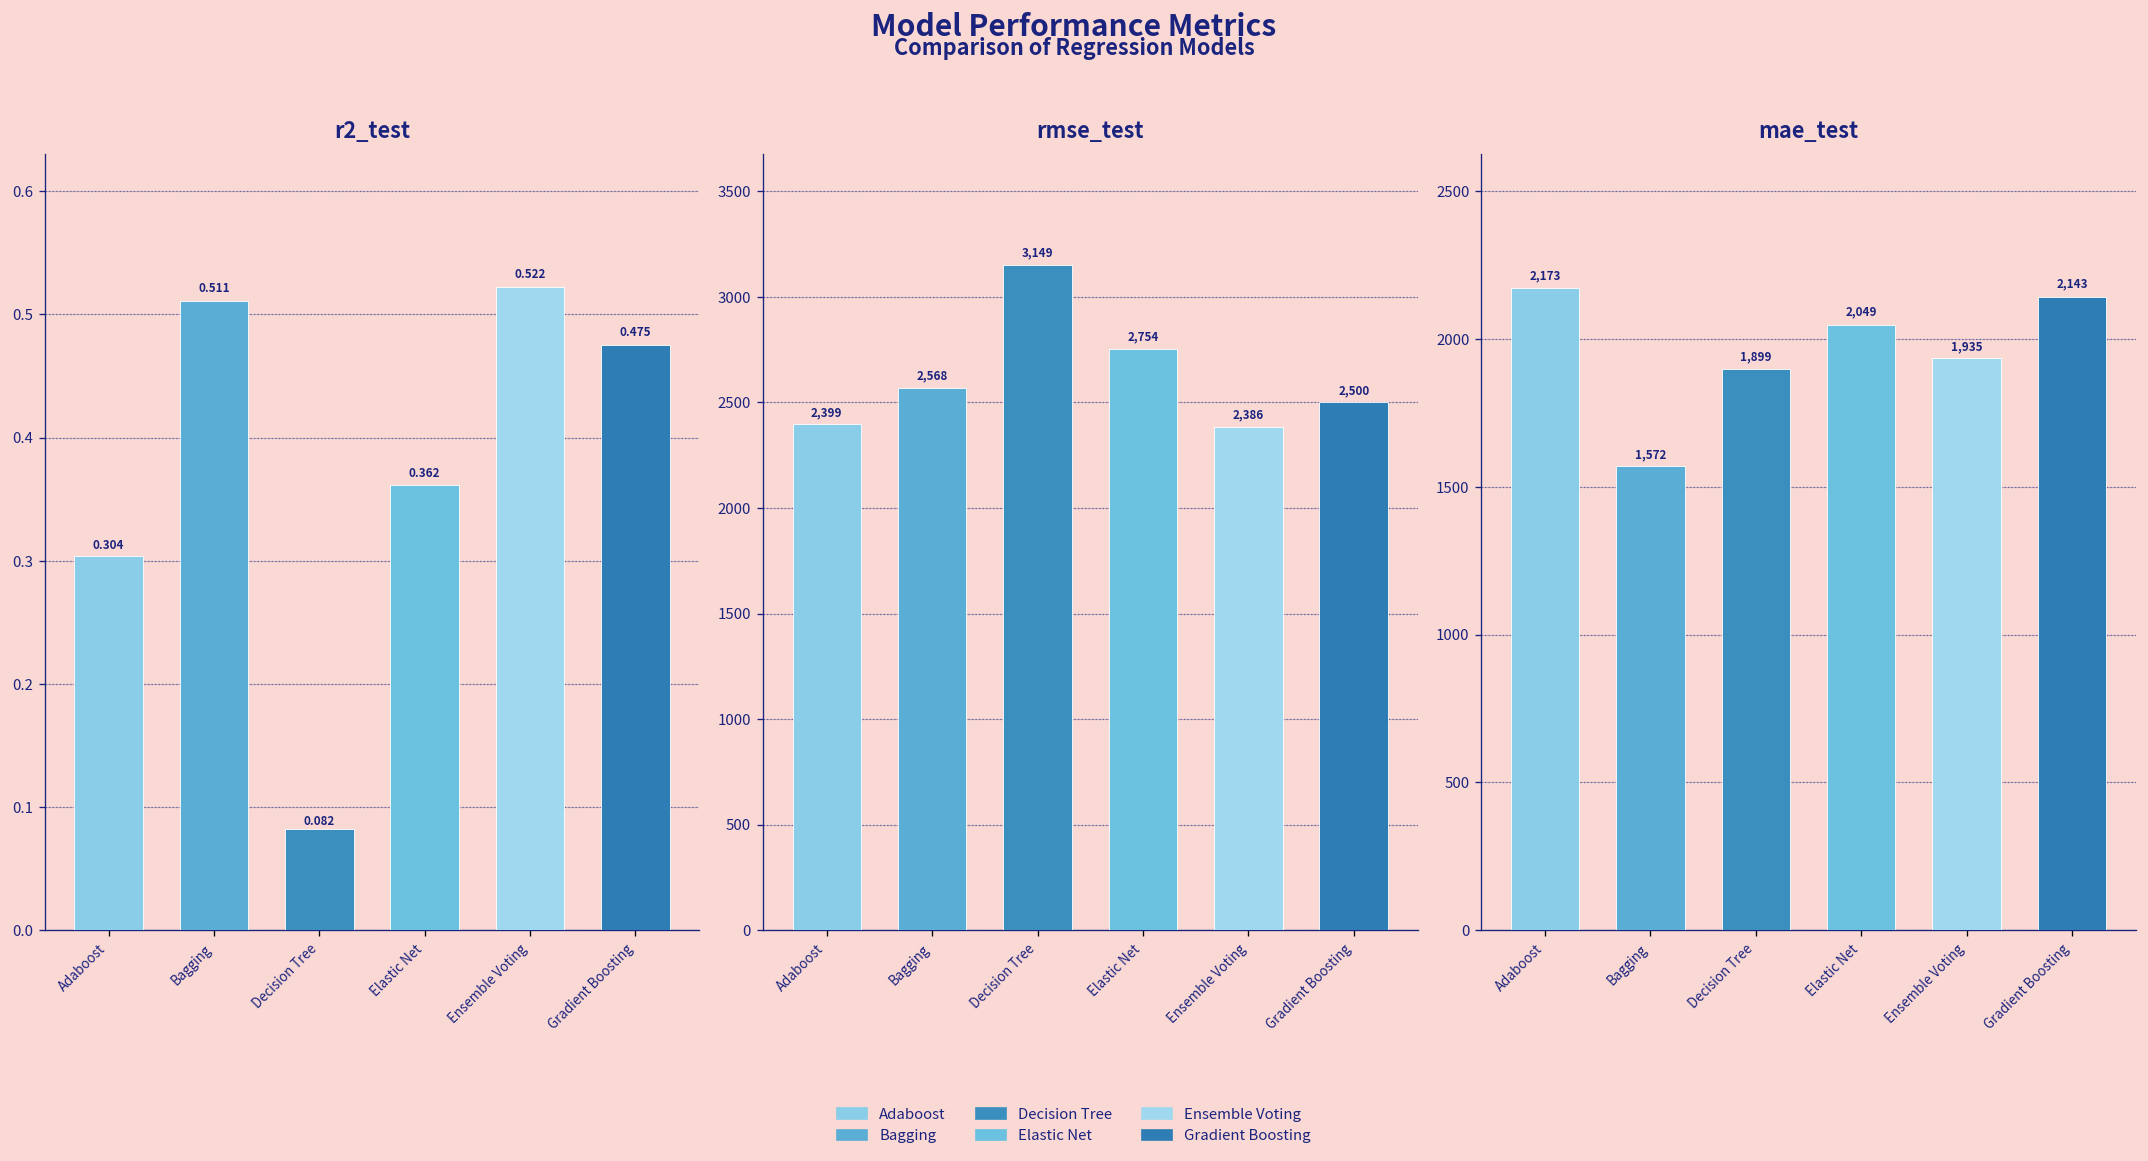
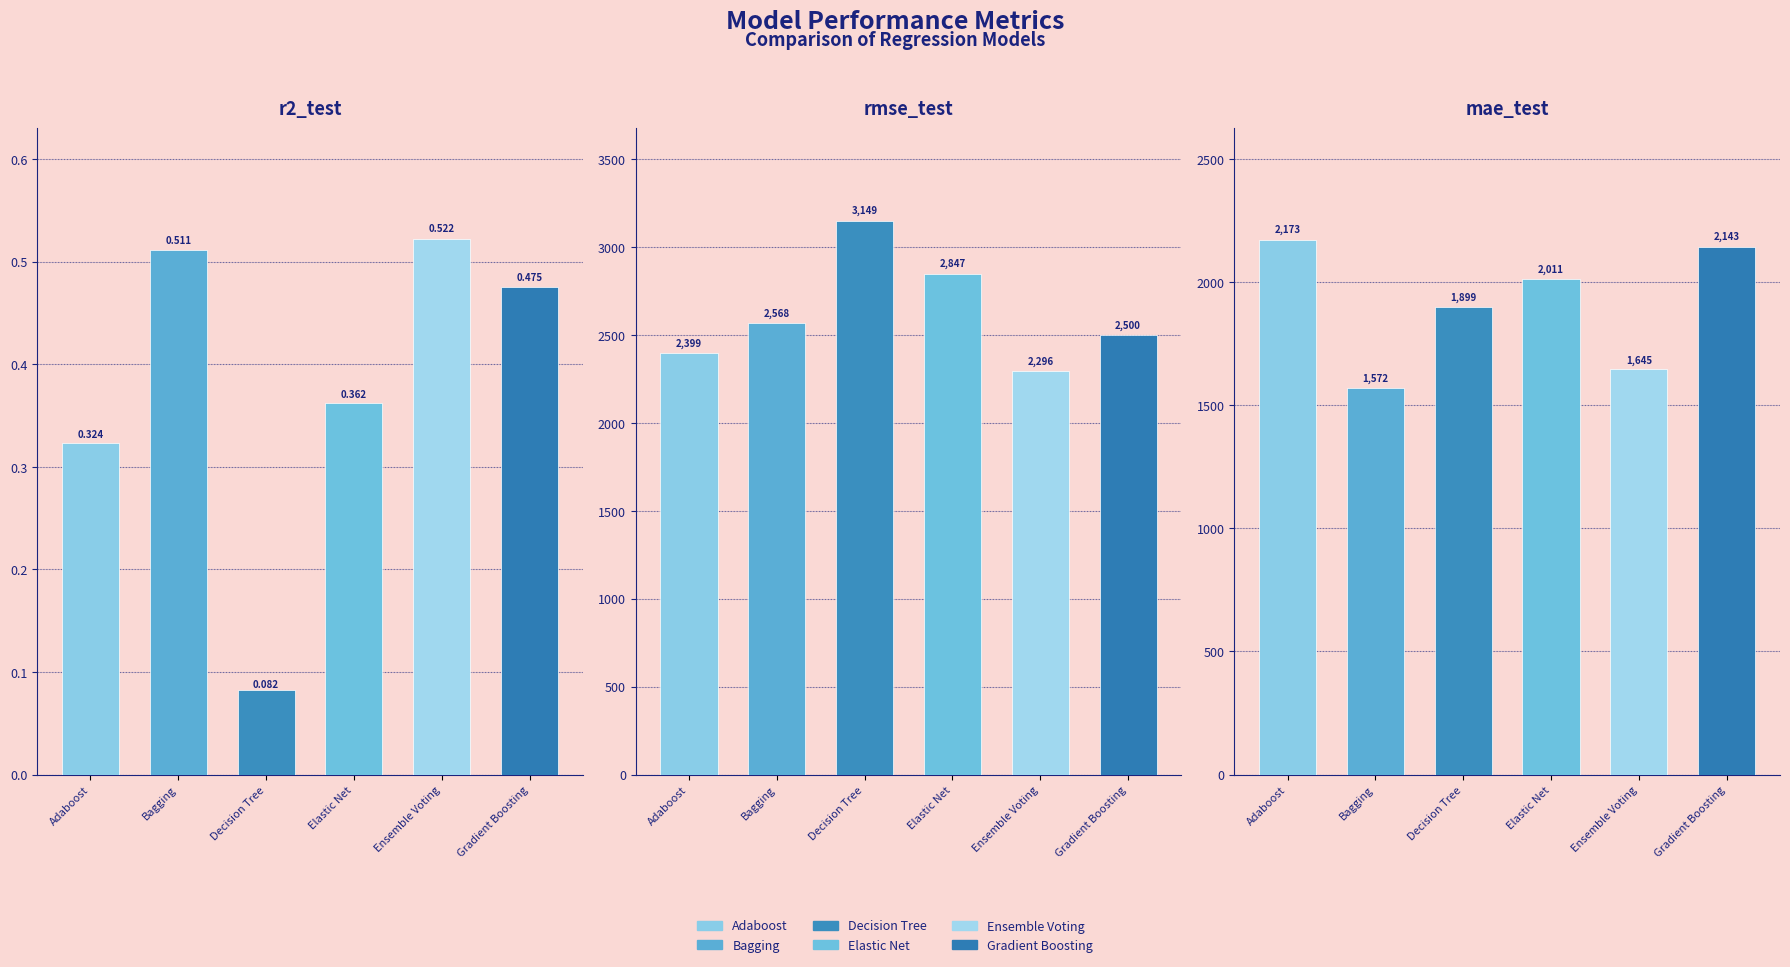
  {
    "r2_test": {
-     "Adaboost": "0.304",
+     "Adaboost": "0.324",
      "Bagging": "0.511",
      "Decision Tree": "0.082",
      "Elastic Net": "0.362",
      "Ensemble Voting": "0.522",
      "Gradient Boosting": "0.475"
    },
    "rmse_test": {
      "Adaboost": "2,399",
      "Bagging": "2,568",
      "Decision Tree": "3,149",
-     "Elastic Net": "2,754",
-     "Ensemble Voting": "2,386",
+     "Elastic Net": "2,847",
+     "Ensemble Voting": "2,296",
      "Gradient Boosting": "2,500"
    },
    "mae_test": {
      "Adaboost": "2,173",
      "Bagging": "1,572",
      "Decision Tree": "1,899",
-     "Elastic Net": "2,049",
-     "Ensemble Voting": "1,935",
+     "Elastic Net": "2,011",
+     "Ensemble Voting": "1,645",
      "Gradient Boosting": "2,143"
    }
  }
